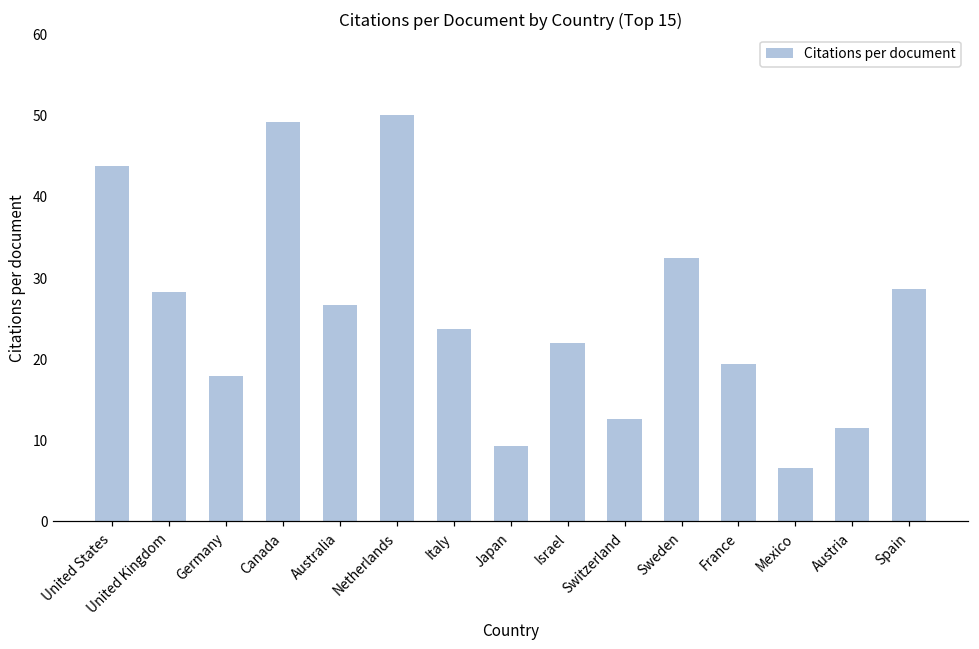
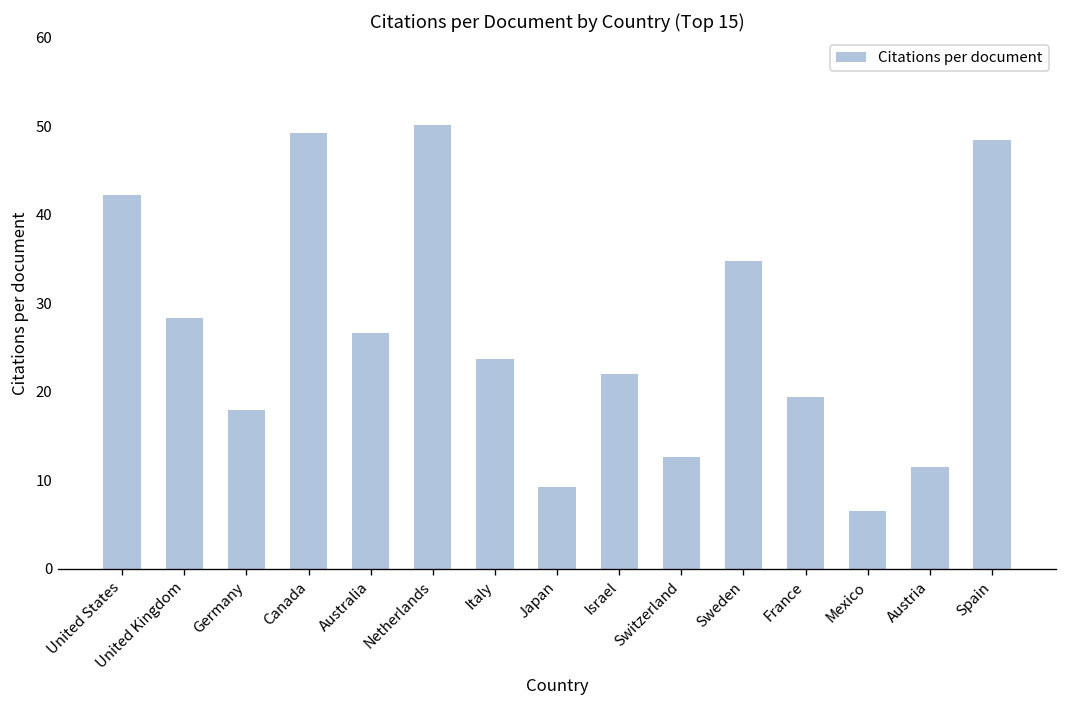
  {
-   "United States": 44,
+   "United States": 42,
    "United Kingdom": 28,
    "Germany": 18,
    "Canada": 49,
    "Australia": 27,
    "Netherlands": 50,
    "Italy": 24,
    "Japan": 9,
    "Israel": 22,
    "Switzerland": 13,
-   "Sweden": 33,
+   "Sweden": 35,
    "France": 19,
    "Mexico": 7,
    "Austria": 11,
-   "Spain": 29
+   "Spain": 48
  }
